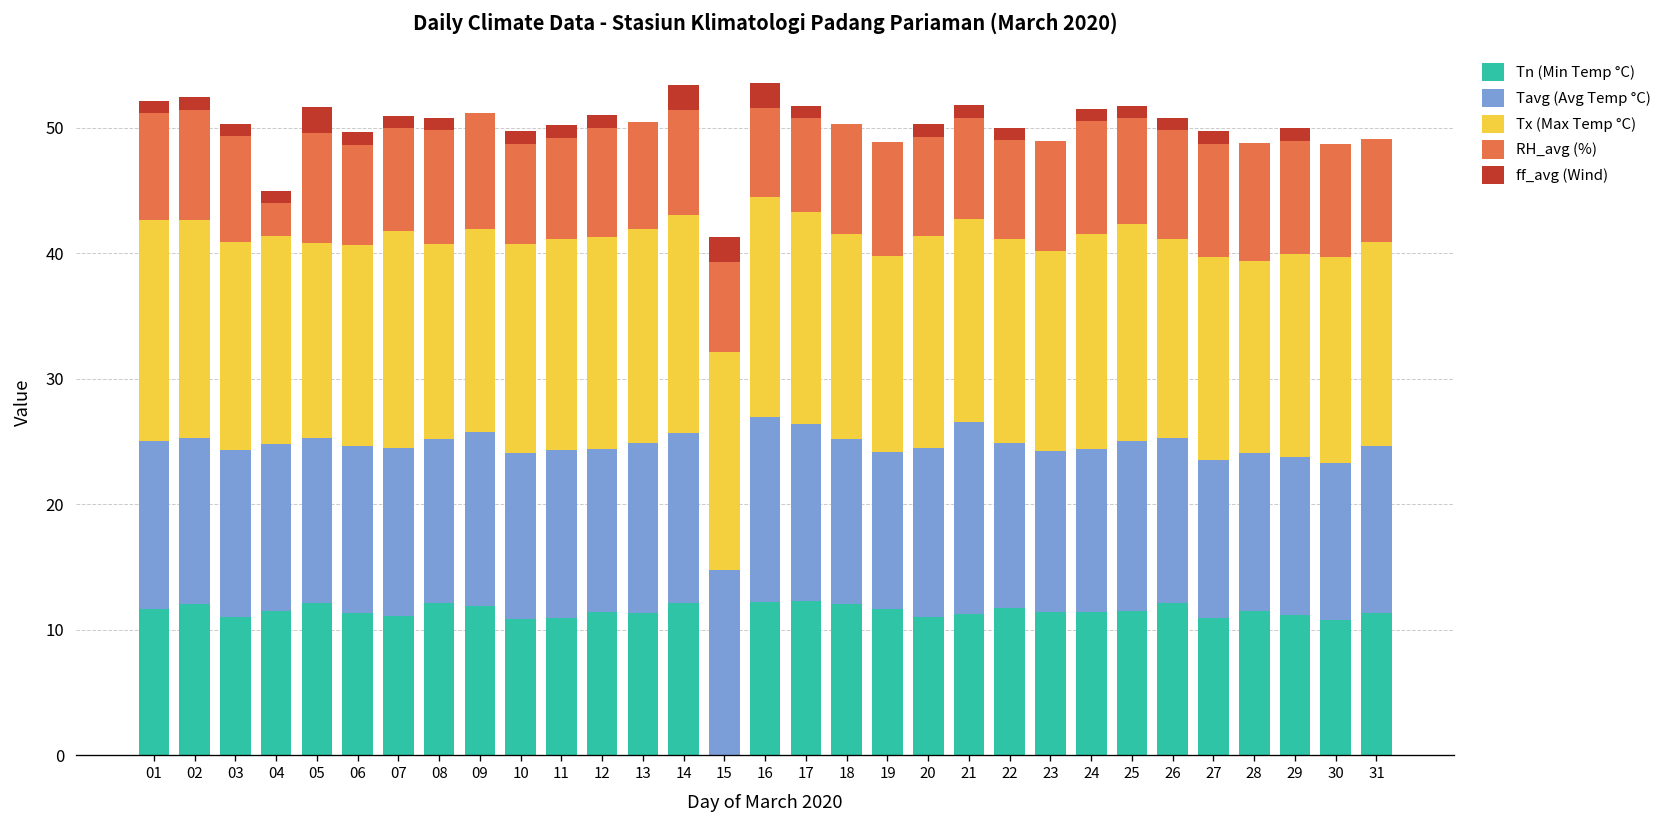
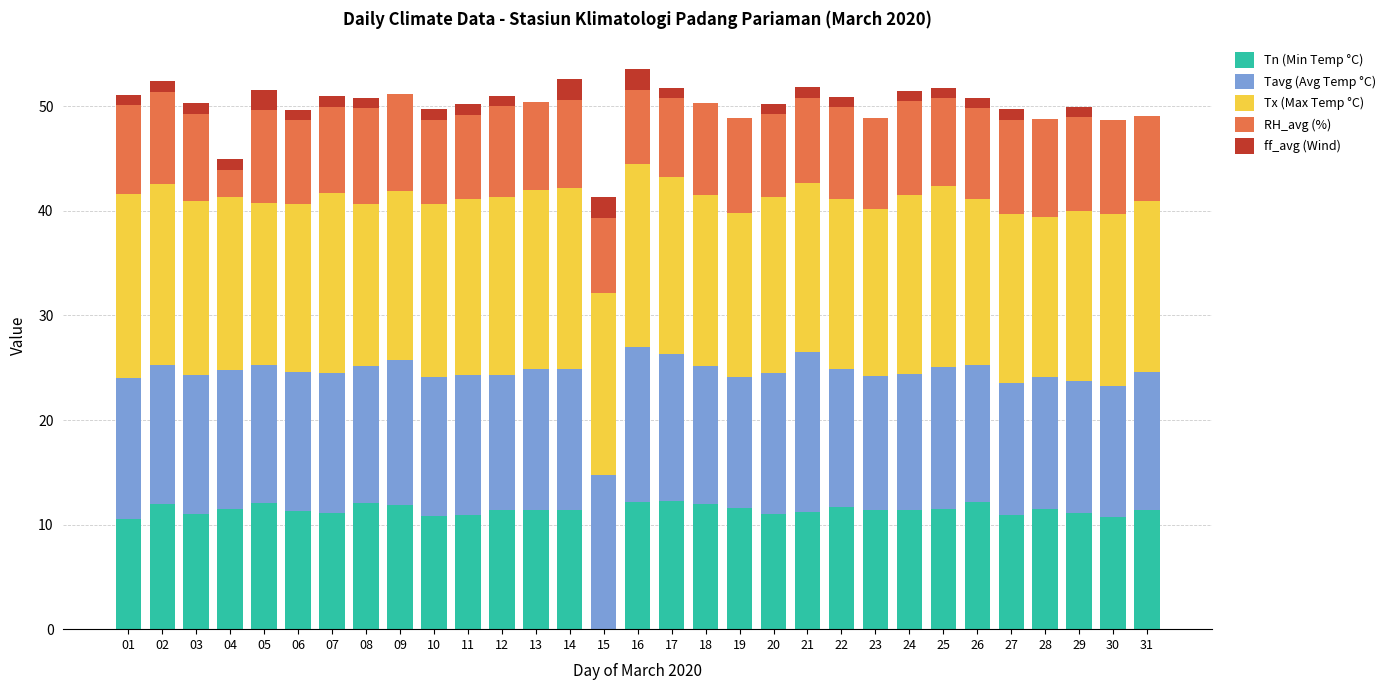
  {
    "Tn (Min Temp °C)": {
-     "01": 11.6,
+     "01": 10.6,
      "02": 12.0,
      "03": 11.0,
      "04": 11.5,
      "05": 12.1,
      "06": 11.3,
      "07": 11.1,
      "08": 12.1,
      "09": 11.9,
      "10": 10.8,
      "11": 11.0,
      "12": 11.4,
      "13": 11.4,
-     "14": 12.2,
+     "14": 11.4,
      "15": 0.0,
      "16": 12.2,
      "17": 12.3,
      "18": 12.0,
      "19": 11.6,
      "20": 11.0,
      "21": 11.3,
      "22": 11.7,
      "23": 11.4,
      "24": 11.4,
      "25": 11.5,
      "26": 12.2,
      "27": 11.0,
      "28": 11.5,
      "29": 11.2,
      "30": 10.8,
      "31": 11.4
    },
    "Tavg (Avg Temp °C)": {
      "01": 13.4,
      "02": 13.3,
      "03": 13.3,
      "04": 13.3,
      "05": 13.2,
      "06": 13.3,
      "07": 13.4,
      "08": 13.1,
      "09": 13.8,
      "10": 13.3,
      "11": 13.4,
      "12": 12.9,
      "13": 13.5,
      "14": 13.5,
      "15": 14.8,
      "16": 14.8,
      "17": 14.0,
      "18": 13.2,
      "19": 12.5,
      "20": 13.4,
      "21": 15.3,
      "22": 13.2,
      "23": 12.9,
      "24": 13.0,
      "25": 13.5,
      "26": 13.2,
      "27": 12.5,
      "28": 12.7,
      "29": 12.6,
      "30": 12.5,
      "31": 13.3
    },
    "Tx (Max Temp °C)": {
      "01": 17.6,
      "02": 17.4,
      "03": 16.6,
      "04": 16.5,
      "05": 15.5,
      "06": 16.0,
      "07": 17.3,
      "08": 15.5,
      "09": 16.2,
      "10": 16.6,
      "11": 16.8,
      "12": 17.0,
      "13": 17.1,
      "14": 17.4,
      "15": 17.4,
      "16": 17.5,
      "17": 16.9,
      "18": 16.3,
      "19": 15.6,
      "20": 16.9,
      "21": 16.2,
      "22": 16.2,
      "23": 16.0,
      "24": 17.1,
      "25": 17.3,
      "26": 15.8,
      "27": 16.2,
      "28": 15.3,
      "29": 16.2,
      "30": 16.4,
      "31": 16.3
    },
    "RH_avg (%)": {
      "01": 8.5,
      "02": 8.8,
      "03": 8.4,
      "04": 2.6,
      "05": 8.8,
      "06": 8.0,
      "07": 8.2,
      "08": 9.1,
      "09": 9.3,
      "10": 8.0,
      "11": 8.1,
      "12": 8.7,
      "13": 8.5,
      "14": 8.4,
      "15": 7.2,
      "16": 7.1,
      "17": 7.5,
      "18": 8.8,
      "19": 9.1,
      "20": 7.9,
      "21": 8.1,
-     "22": 7.9,
+     "22": 8.8,
      "23": 8.7,
      "24": 9.0,
      "25": 8.4,
      "26": 8.7,
      "27": 9.0,
      "28": 9.4,
      "29": 9.0,
      "30": 9.0,
      "31": 8.2
    },
    "ff_avg (Wind)": {
      "01": 1.0,
      "02": 1.0,
      "03": 1.0,
      "04": 1.0,
      "05": 2.0,
      "06": 1.0,
      "07": 1.0,
      "08": 1.0,
      "09": 0.0,
      "10": 1.0,
      "11": 1.0,
      "12": 1.0,
      "13": 0.0,
      "14": 2.0,
      "15": 2.0,
      "16": 2.0,
      "17": 1.0,
      "18": 0.0,
      "19": 0.0,
      "20": 1.0,
      "21": 1.0,
      "22": 1.0,
      "23": 0.0,
      "24": 1.0,
      "25": 1.0,
      "26": 1.0,
      "27": 1.0,
      "28": 0.0,
      "29": 1.0,
      "30": 0.0,
      "31": 0.0
    }
  }
